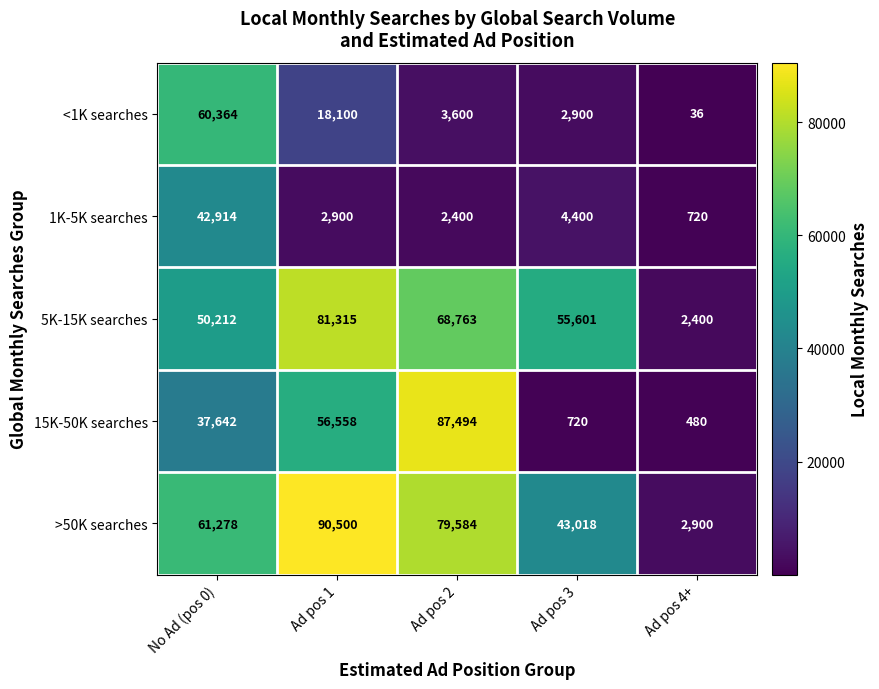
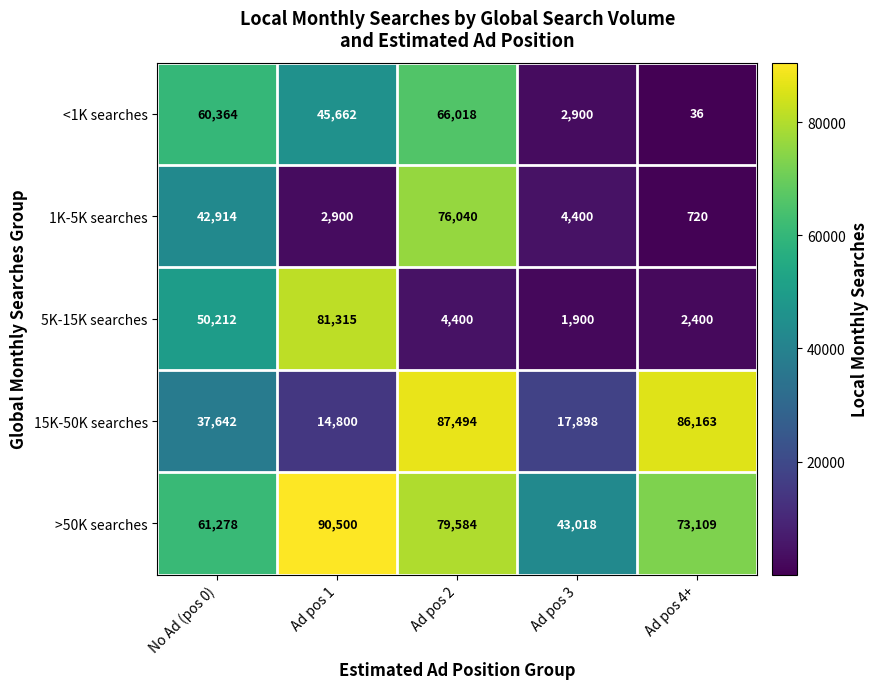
  {
    "<1K searches": {
      "No Ad (pos 0)": "60,364",
-     "Ad pos 1": "18,100",
-     "Ad pos 2": "3,600",
+     "Ad pos 1": "45,662",
+     "Ad pos 2": "66,018",
      "Ad pos 3": "2,900",
      "Ad pos 4+": "36"
    },
    "1K-5K searches": {
      "No Ad (pos 0)": "42,914",
      "Ad pos 1": "2,900",
-     "Ad pos 2": "2,400",
+     "Ad pos 2": "76,040",
      "Ad pos 3": "4,400",
      "Ad pos 4+": "720"
    },
    "5K-15K searches": {
      "No Ad (pos 0)": "50,212",
      "Ad pos 1": "81,315",
-     "Ad pos 2": "68,763",
-     "Ad pos 3": "55,601",
+     "Ad pos 2": "4,400",
+     "Ad pos 3": "1,900",
      "Ad pos 4+": "2,400"
    },
    "15K-50K searches": {
      "No Ad (pos 0)": "37,642",
-     "Ad pos 1": "56,558",
+     "Ad pos 1": "14,800",
      "Ad pos 2": "87,494",
-     "Ad pos 3": "720",
-     "Ad pos 4+": "480"
+     "Ad pos 3": "17,898",
+     "Ad pos 4+": "86,163"
    },
    ">50K searches": {
      "No Ad (pos 0)": "61,278",
      "Ad pos 1": "90,500",
      "Ad pos 2": "79,584",
      "Ad pos 3": "43,018",
-     "Ad pos 4+": "2,900"
+     "Ad pos 4+": "73,109"
    }
  }
